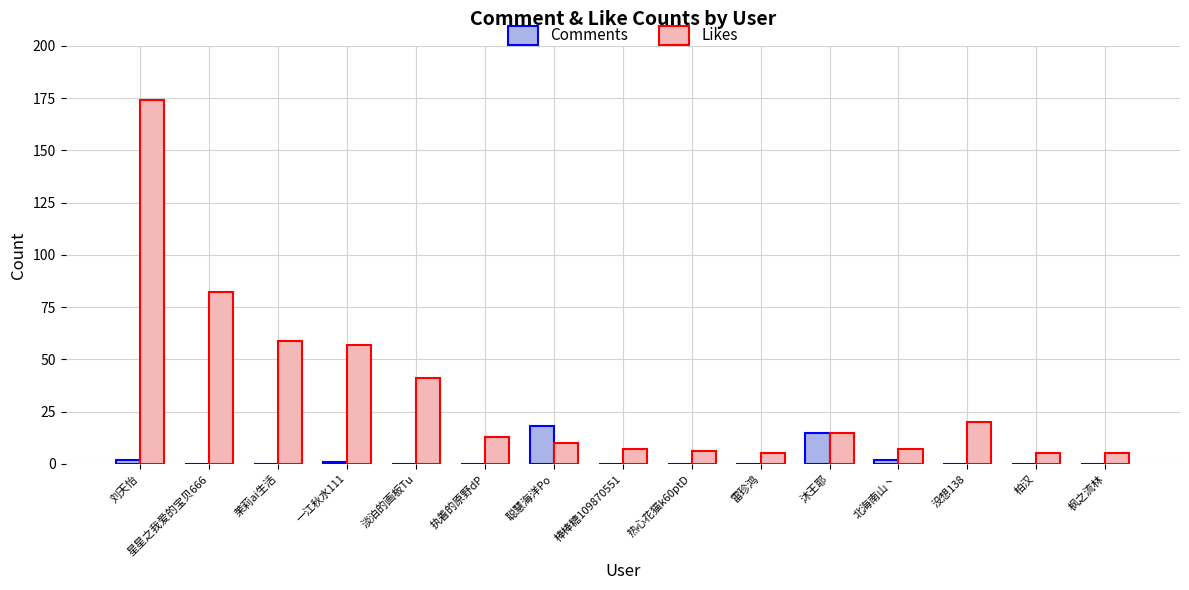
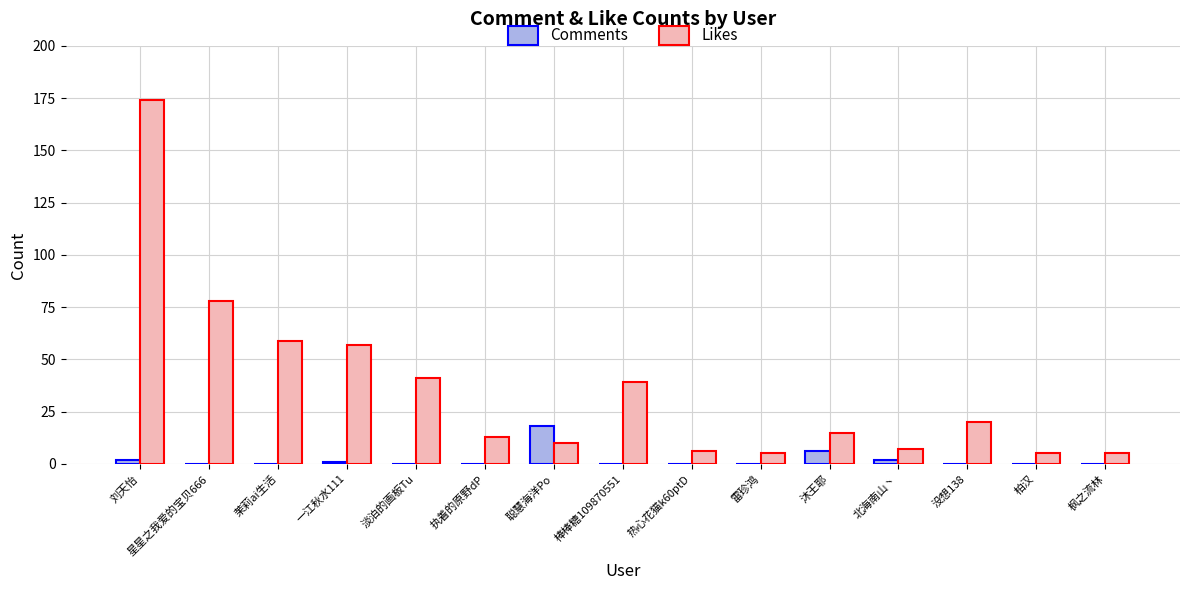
  {
    "Comments": {
      "刘天怡": 2,
      "星星之我爱的宝贝666": 0,
      "茉莉ai生活": 0,
      "淡泊的画板Tu": 0,
      "执着的原野dP": 0,
      "聪慧海洋Po": 18,
      "棒棒糖109870551": 0,
      "热心花猫k60ptD": 0,
      "雷珍鸿": 0,
-     "沐王耶": 15,
+     "沐王耶": 6,
      "北海南山丶": 2,
      "没想138": 0,
      "柏汉": 0,
      "枫之流林": 0
    },
    "Likes": {
      "刘天怡": 174,
-     "星星之我爱的宝贝666": 82,
+     "星星之我爱的宝贝666": 78,
      "茉莉ai生活": 59,
      "一江秋水111": 57,
      "淡泊的画板Tu": 41,
      "执着的原野dP": 13,
      "聪慧海洋Po": 10,
-     "棒棒糖109870551": 7,
+     "棒棒糖109870551": 39,
      "热心花猫k60ptD": 6,
      "雷珍鸿": 5,
      "沐王耶": 15,
      "北海南山丶": 7,
      "没想138": 20,
      "柏汉": 5,
      "枫之流林": 5
    }
  }
